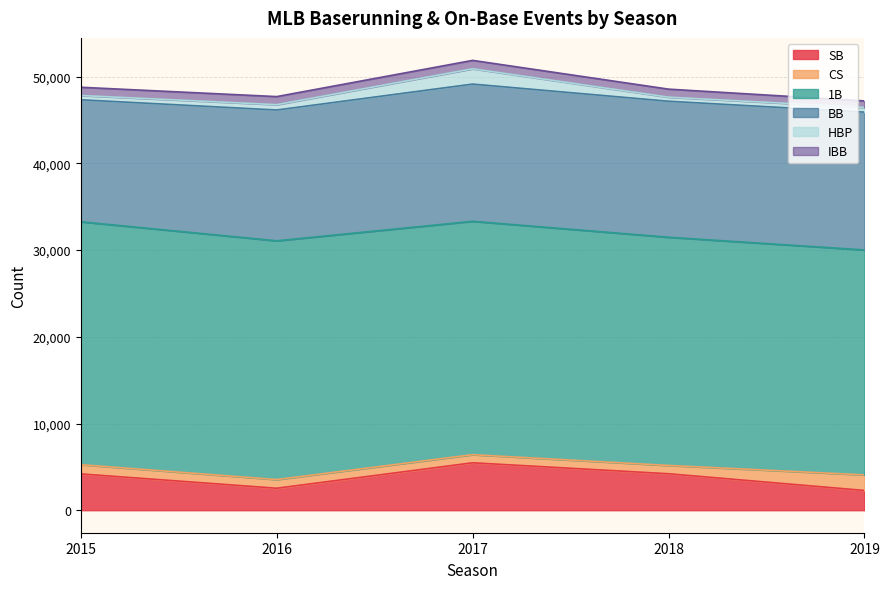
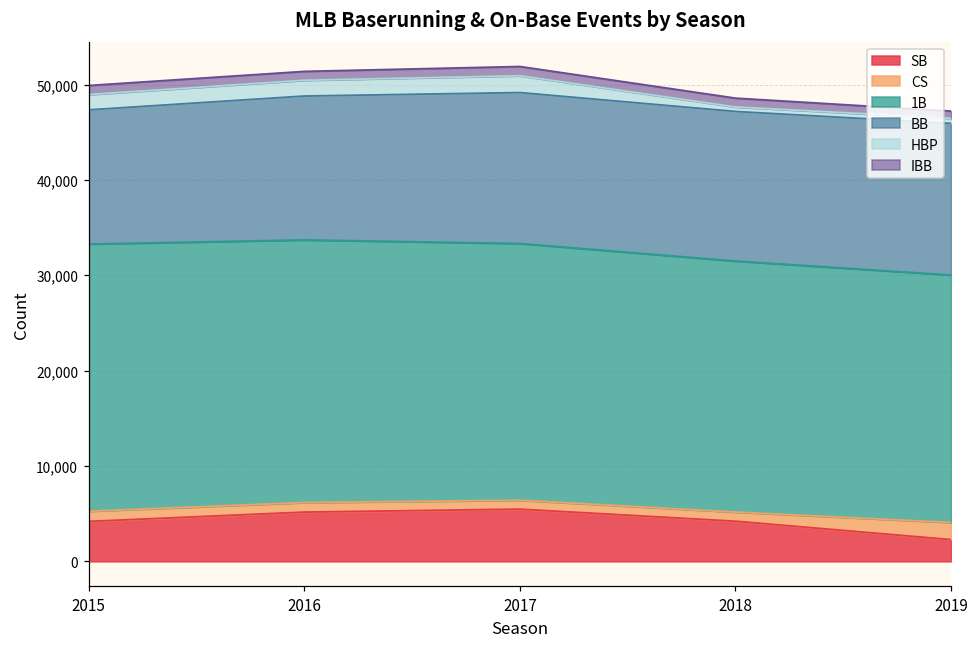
  {
    "SB": {
      "2015": "4,000",
-     "2016": "3,000",
+     "2016": "5,000",
      "2017": "5,000",
      "2018": "4,000",
      "2019": "2,000"
    },
    "CS": {
      "2015": "1,000",
      "2016": "1,000",
      "2017": "1,000",
      "2018": "1,000",
      "2019": "2,000"
    },
    "HBP": {
-     "2015": "0",
-     "2016": "1,000",
+     "2015": "2,000",
+     "2016": "2,000",
      "2017": "2,000",
      "2018": "0",
      "2019": "1,000"
    },
    "IBB": {
      "2015": "1,000",
      "2016": "1,000",
      "2017": "1,000",
      "2018": "1,000",
      "2019": "1,000"
    }
  }
